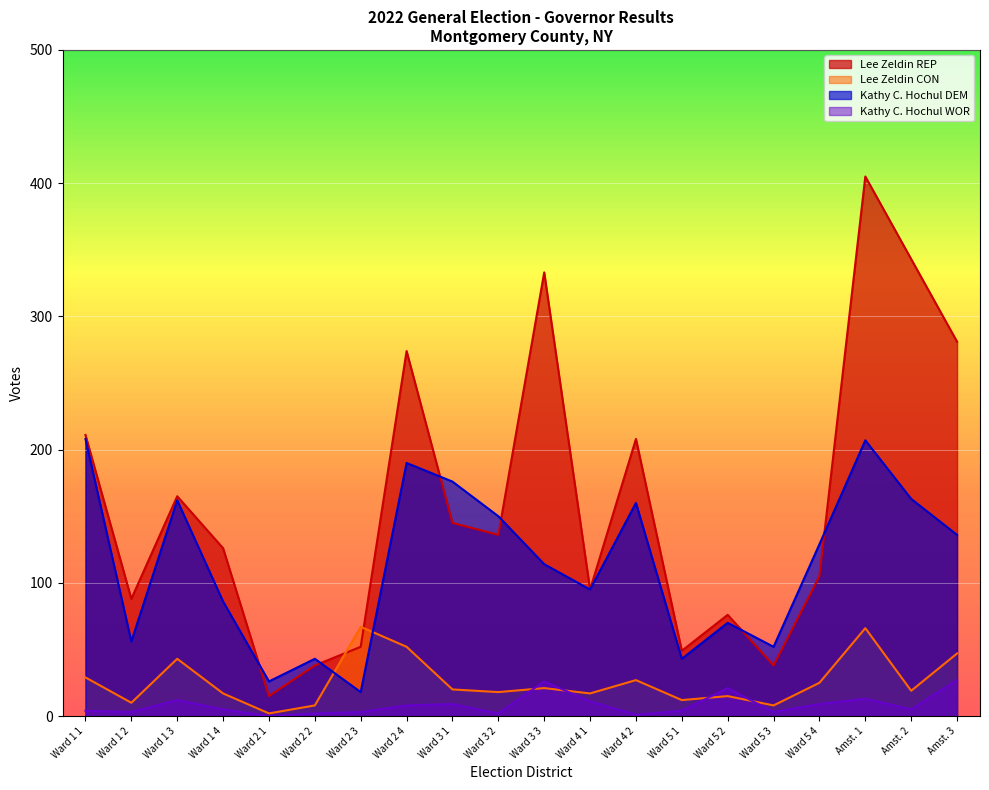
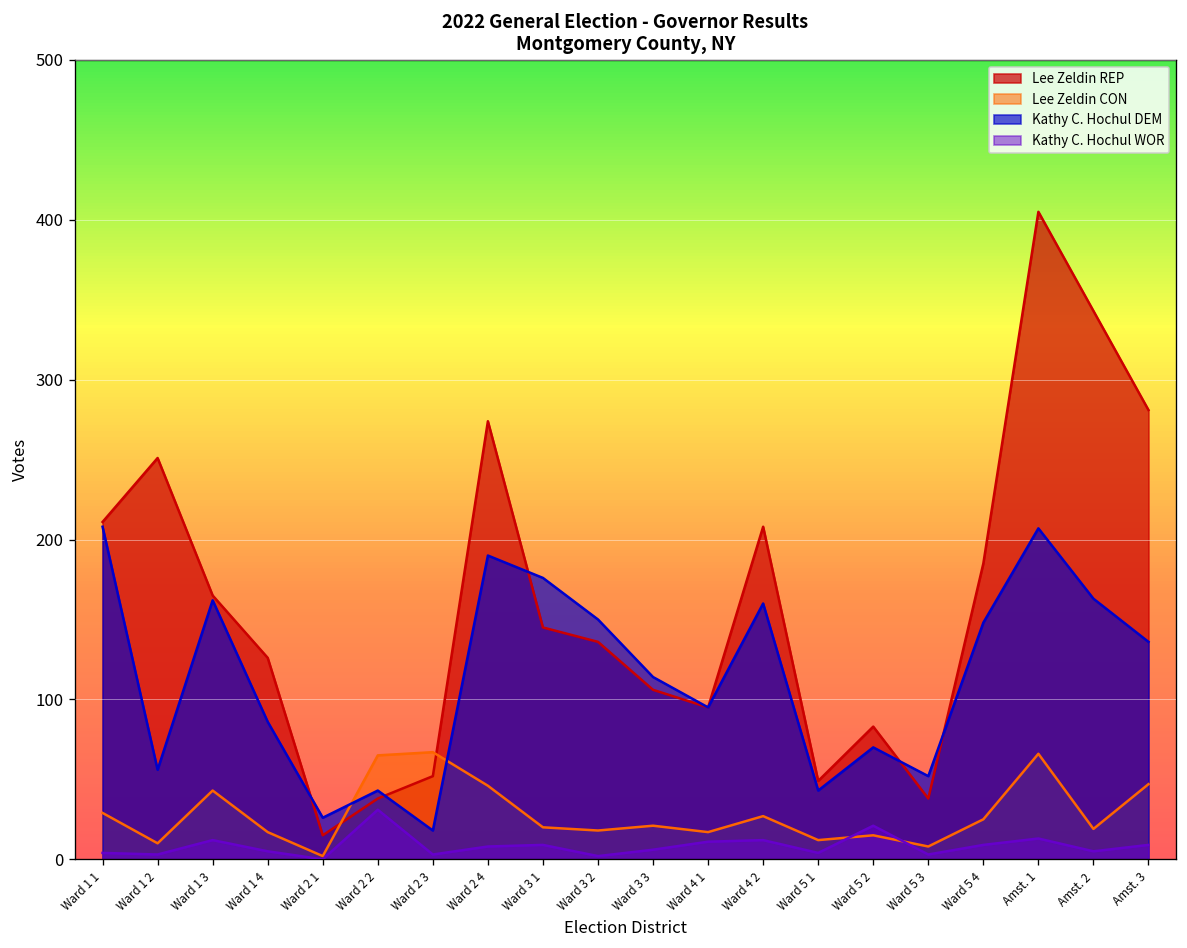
  {
    "Lee Zeldin REP": {
      "Ward 1 1": 211,
-     "Ward 1 2": 88,
+     "Ward 1 2": 251,
      "Ward 1 3": 165,
      "Ward 1 4": 126,
      "Ward 2 1": 15,
      "Ward 2 2": 38,
      "Ward 2 3": 52,
      "Ward 2 4": 274,
      "Ward 3 1": 145,
      "Ward 3 2": 136,
-     "Ward 3 3": 333,
+     "Ward 3 3": 106,
      "Ward 4 2": 208,
      "Ward 5 1": 49,
-     "Ward 5 2": 76,
+     "Ward 5 2": 83,
      "Ward 5 3": 38,
-     "Ward 5 4": 105,
+     "Ward 5 4": 185,
      "Amst. 1": 405,
      "Amst. 2": 343,
      "Amst. 3": 281
    },
    "Lee Zeldin CON": {
      "Ward 1 1": 29,
      "Ward 1 2": 10,
      "Ward 1 3": 43,
      "Ward 1 4": 17,
      "Ward 2 1": 2,
-     "Ward 2 2": 8,
+     "Ward 2 2": 65,
      "Ward 2 3": 67,
-     "Ward 2 4": 52,
+     "Ward 2 4": 46,
      "Ward 3 1": 20,
      "Ward 3 2": 18,
      "Ward 3 3": 21,
      "Ward 4 1": 17,
      "Ward 4 2": 27,
      "Ward 5 1": 12,
      "Ward 5 2": 15,
      "Ward 5 3": 8,
      "Ward 5 4": 25,
      "Amst. 1": 66,
      "Amst. 2": 19,
      "Amst. 3": 47
    },
    "Kathy C. Hochul DEM": {
      "Ward 1 1": 208,
      "Ward 1 2": 56,
      "Ward 1 3": 162,
      "Ward 1 4": 86,
      "Ward 2 1": 26,
      "Ward 2 2": 43,
      "Ward 2 3": 18,
      "Ward 2 4": 190,
      "Ward 3 1": 176,
      "Ward 3 2": 150,
      "Ward 3 3": 114,
      "Ward 4 2": 160,
      "Ward 5 1": 43,
      "Ward 5 2": 70,
      "Ward 5 3": 52,
-     "Ward 5 4": 129,
+     "Ward 5 4": 148,
      "Amst. 1": 207,
      "Amst. 2": 163,
      "Amst. 3": 136
    },
    "Kathy C. Hochul WOR": {
      "Ward 1 1": 4,
      "Ward 1 2": 3,
      "Ward 1 3": 12,
      "Ward 1 4": 5,
      "Ward 2 1": 0,
-     "Ward 2 2": 2,
+     "Ward 2 2": 31,
      "Ward 2 3": 3,
      "Ward 2 4": 8,
      "Ward 3 1": 9,
      "Ward 3 2": 2,
-     "Ward 3 3": 26,
+     "Ward 3 3": 6,
      "Ward 4 1": 11,
-     "Ward 4 2": 1,
+     "Ward 4 2": 12,
      "Ward 5 1": 4,
      "Ward 5 2": 21,
      "Ward 5 3": 3,
      "Ward 5 4": 9,
      "Amst. 1": 13,
      "Amst. 2": 5,
-     "Amst. 3": 27
+     "Amst. 3": 9
    }
  }
